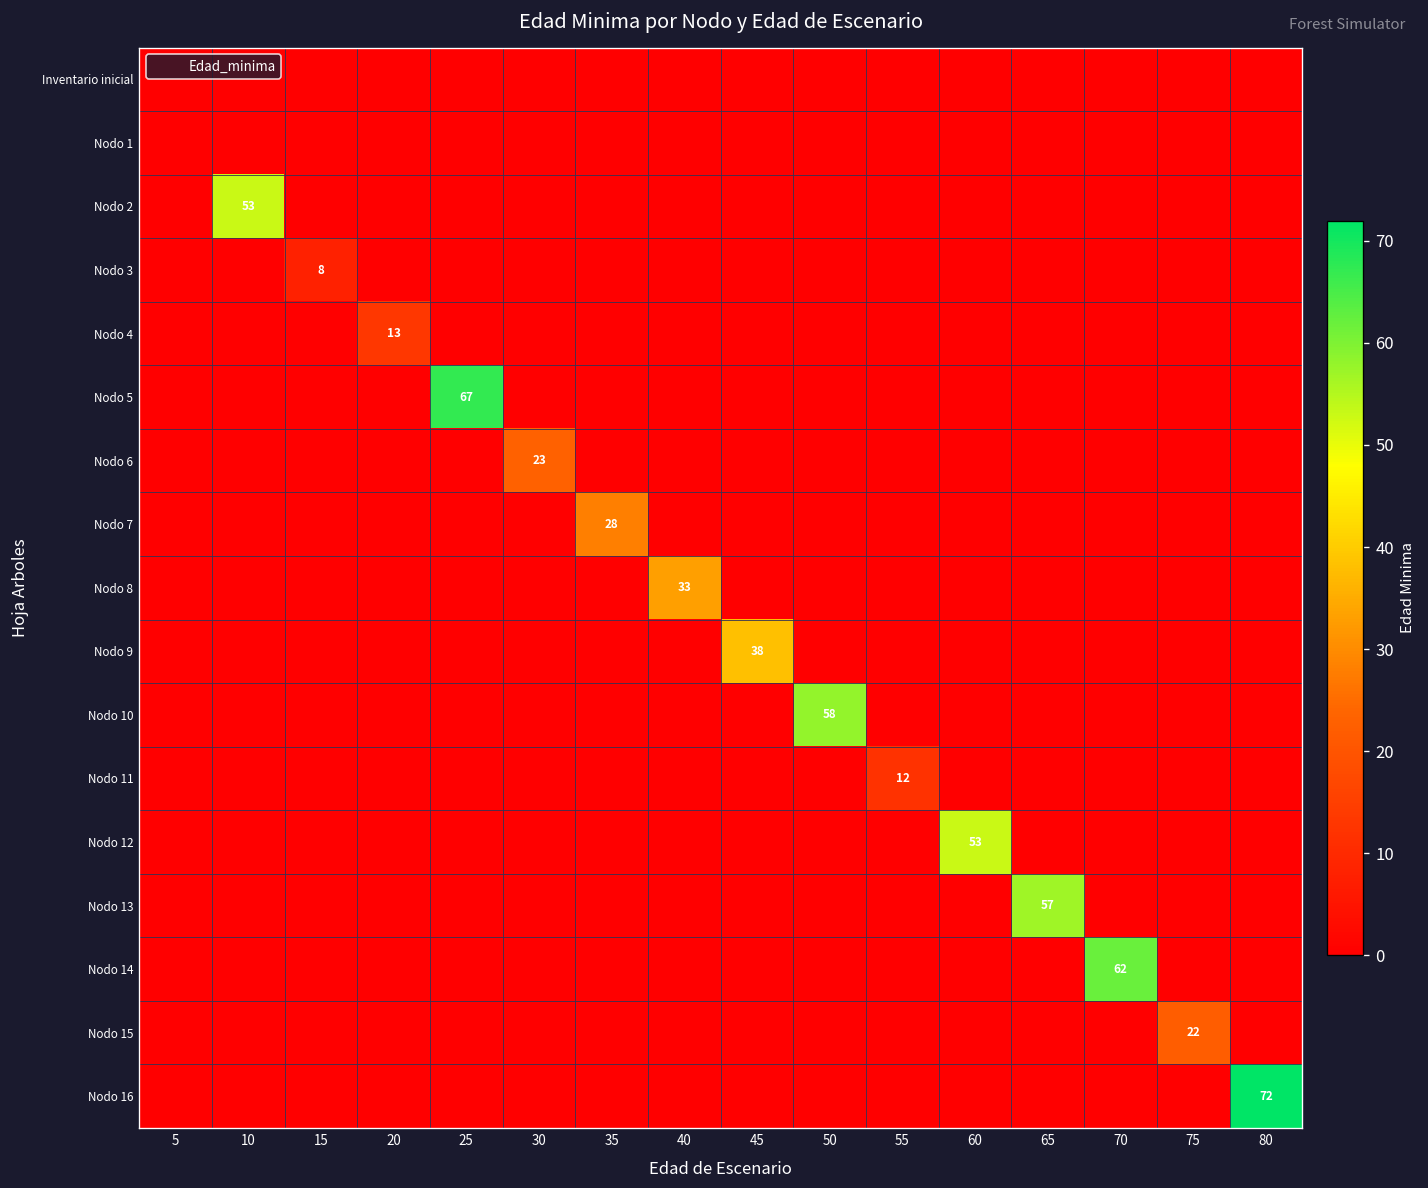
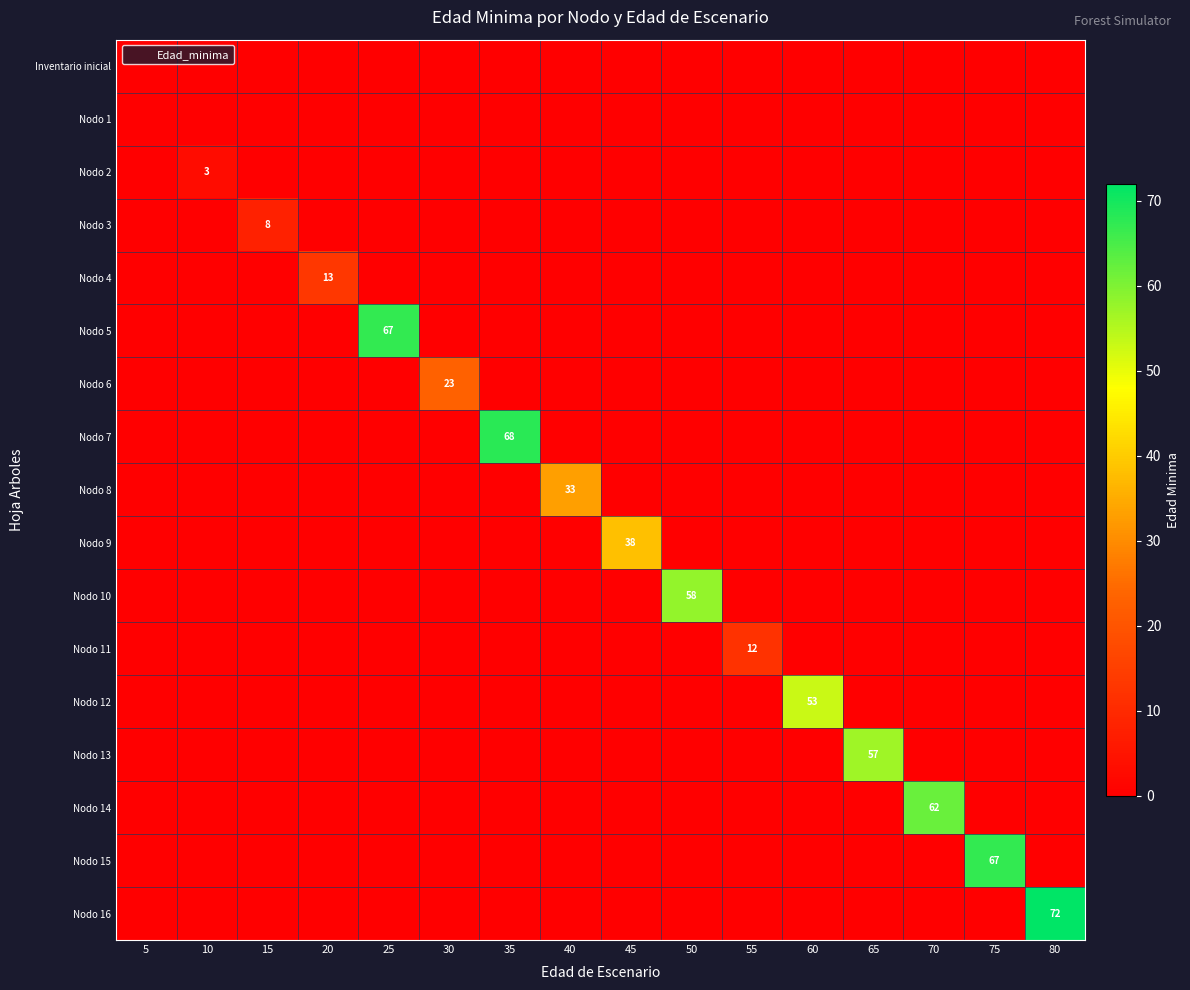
  {
    "Nodo 2": {
-     "10": 53
+     "10": 3
    },
    "Nodo 3": {
      "15": 8
    },
    "Nodo 4": {
      "20": 13
    },
    "Nodo 5": {
      "25": 67
    },
    "Nodo 6": {
      "30": 23
    },
    "Nodo 7": {
-     "35": 28
+     "35": 68
    },
    "Nodo 8": {
      "40": 33
    },
    "Nodo 9": {
      "45": 38
    },
    "Nodo 10": {
      "50": 58
    },
    "Nodo 11": {
      "55": 12
    },
    "Nodo 12": {
      "60": 53
    },
    "Nodo 13": {
      "65": 57
    },
    "Nodo 14": {
      "70": 62
    },
    "Nodo 15": {
-     "75": 22
+     "75": 67
    },
    "Nodo 16": {
      "80": 72
    }
  }
